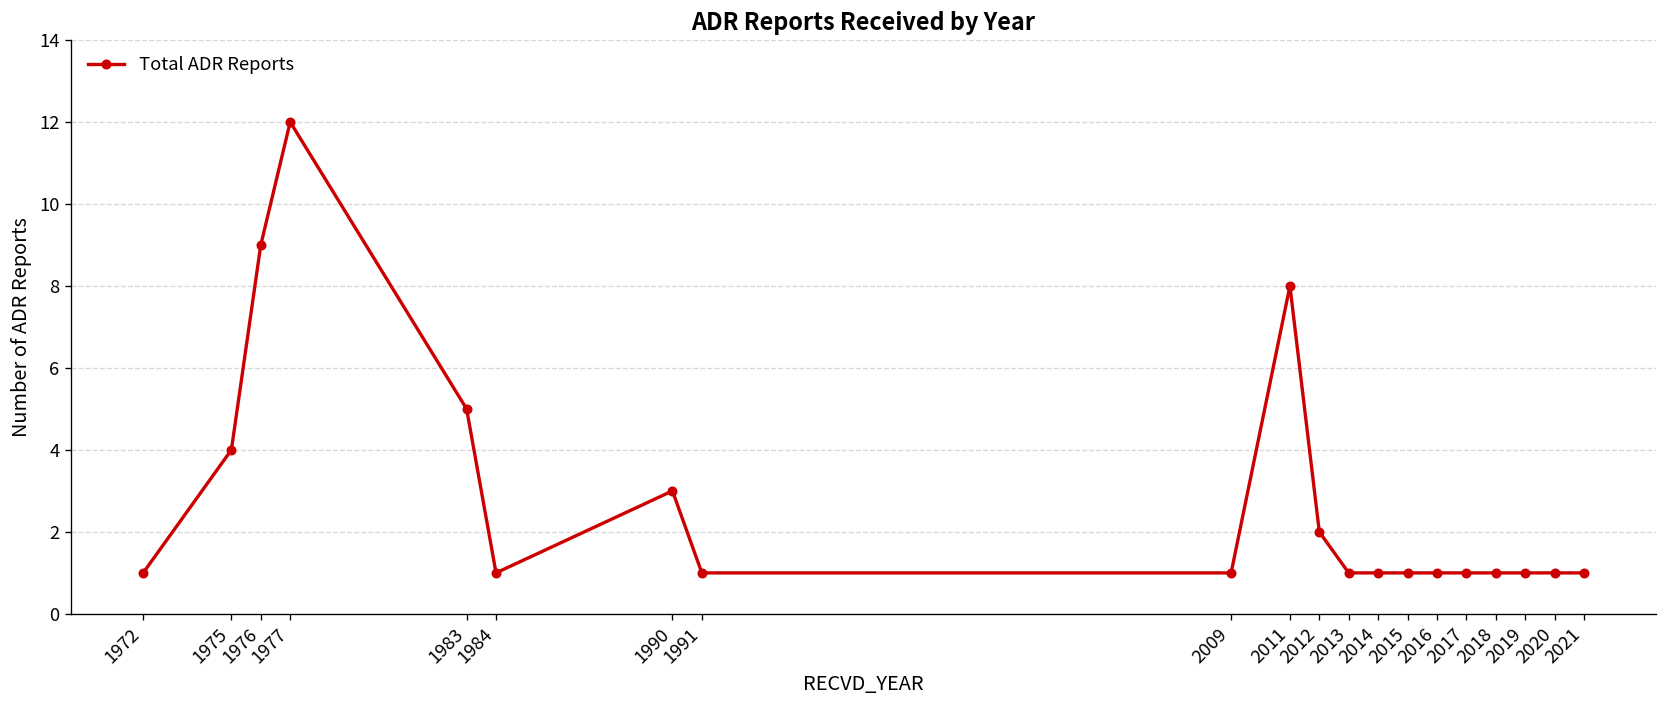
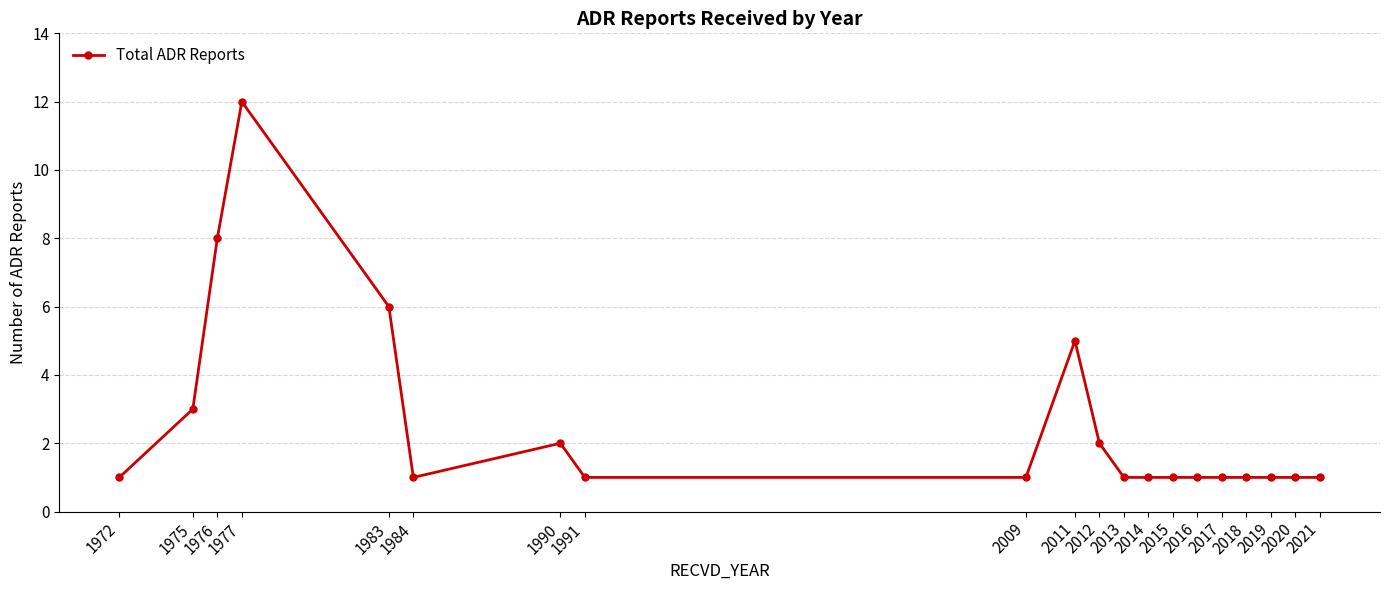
  {
    "1972": 1,
-   "1975": 4,
-   "1976": 9,
+   "1975": 3,
+   "1976": 8,
    "1977": 12,
-   "1983": 5,
+   "1983": 6,
    "1984": 1,
-   "1990": 3,
+   "1990": 2,
    "1991": 1,
    "2009": 1,
-   "2011": 8,
+   "2011": 5,
    "2012": 2,
    "2013": 1,
    "2014": 1,
    "2015": 1,
    "2016": 1,
    "2017": 1,
    "2018": 1,
    "2019": 1,
    "2020": 1,
    "2021": 1
  }
